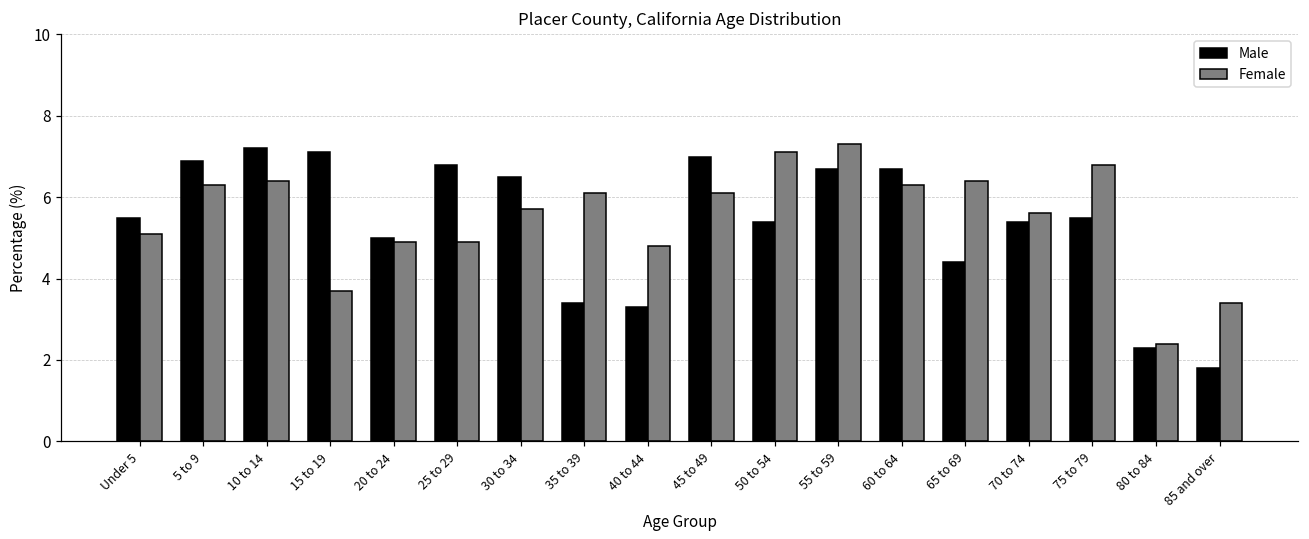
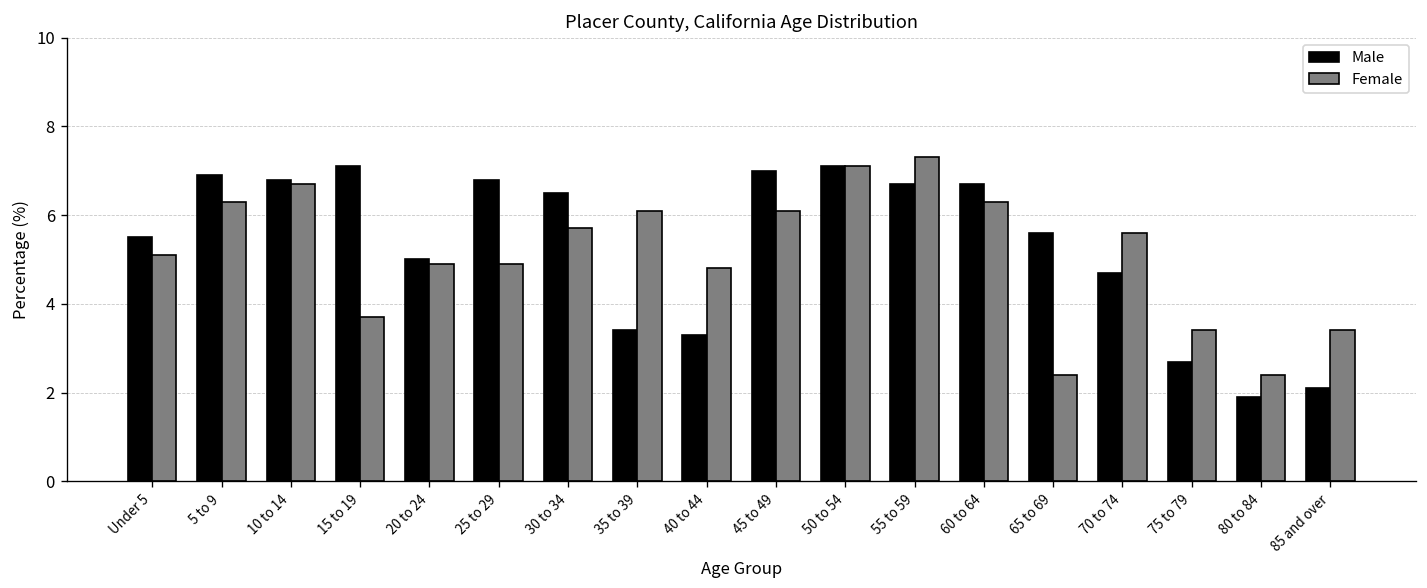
  {
    "Male": {
      "Under 5": 5.5,
      "5 to 9": 6.9,
-     "10 to 14": 7.2,
+     "10 to 14": 6.8,
      "15 to 19": 7.1,
      "20 to 24": 5.0,
      "25 to 29": 6.8,
      "30 to 34": 6.5,
      "35 to 39": 3.4,
      "40 to 44": 3.3,
      "45 to 49": 7.0,
-     "50 to 54": 5.4,
+     "50 to 54": 7.1,
      "55 to 59": 6.7,
      "60 to 64": 6.7,
-     "65 to 69": 4.4,
-     "70 to 74": 5.4,
-     "75 to 79": 5.5,
-     "80 to 84": 2.3,
-     "85 and over": 1.8
+     "65 to 69": 5.6,
+     "70 to 74": 4.7,
+     "75 to 79": 2.7,
+     "80 to 84": 1.9,
+     "85 and over": 2.1
    },
    "Female": {
      "Under 5": 5.1,
      "5 to 9": 6.3,
-     "10 to 14": 6.4,
+     "10 to 14": 6.7,
      "15 to 19": 3.7,
      "20 to 24": 4.9,
      "25 to 29": 4.9,
      "30 to 34": 5.7,
      "35 to 39": 6.1,
      "40 to 44": 4.8,
      "45 to 49": 6.1,
      "50 to 54": 7.1,
      "55 to 59": 7.3,
      "60 to 64": 6.3,
-     "65 to 69": 6.4,
+     "65 to 69": 2.4,
      "70 to 74": 5.6,
-     "75 to 79": 6.8,
+     "75 to 79": 3.4,
      "80 to 84": 2.4,
      "85 and over": 3.4
    }
  }
